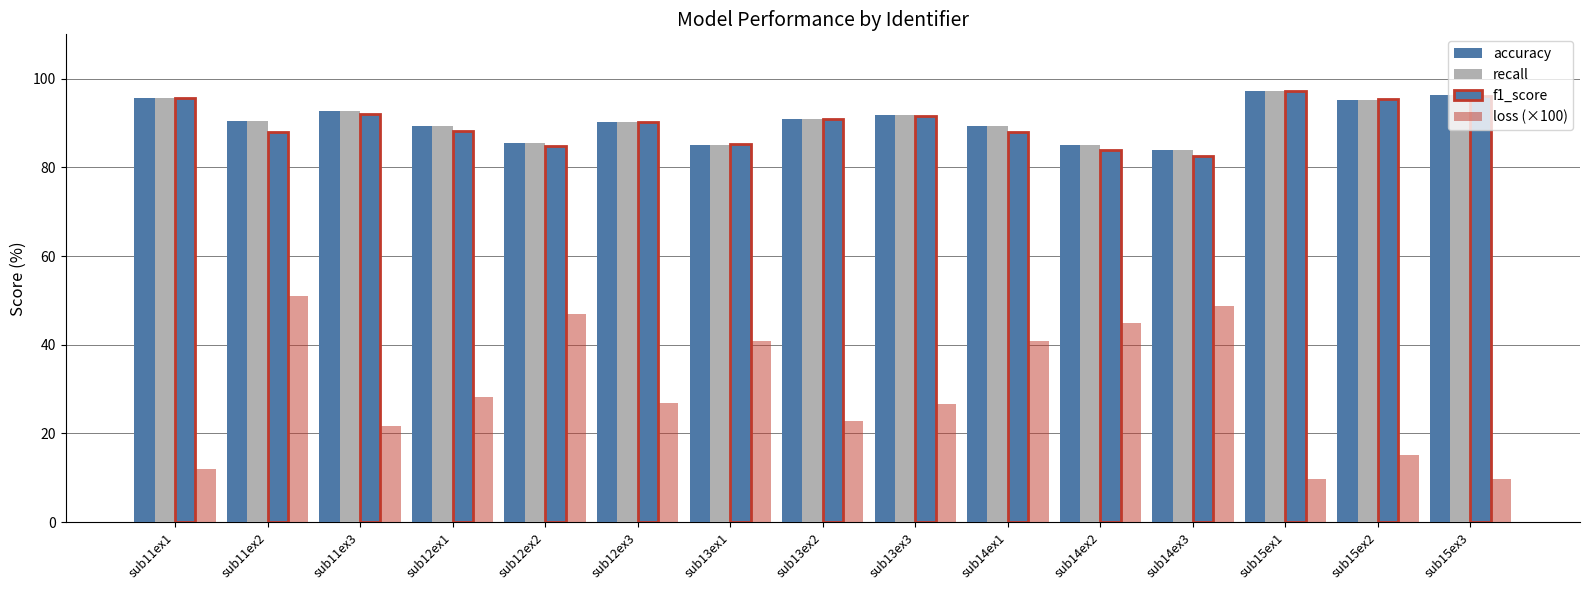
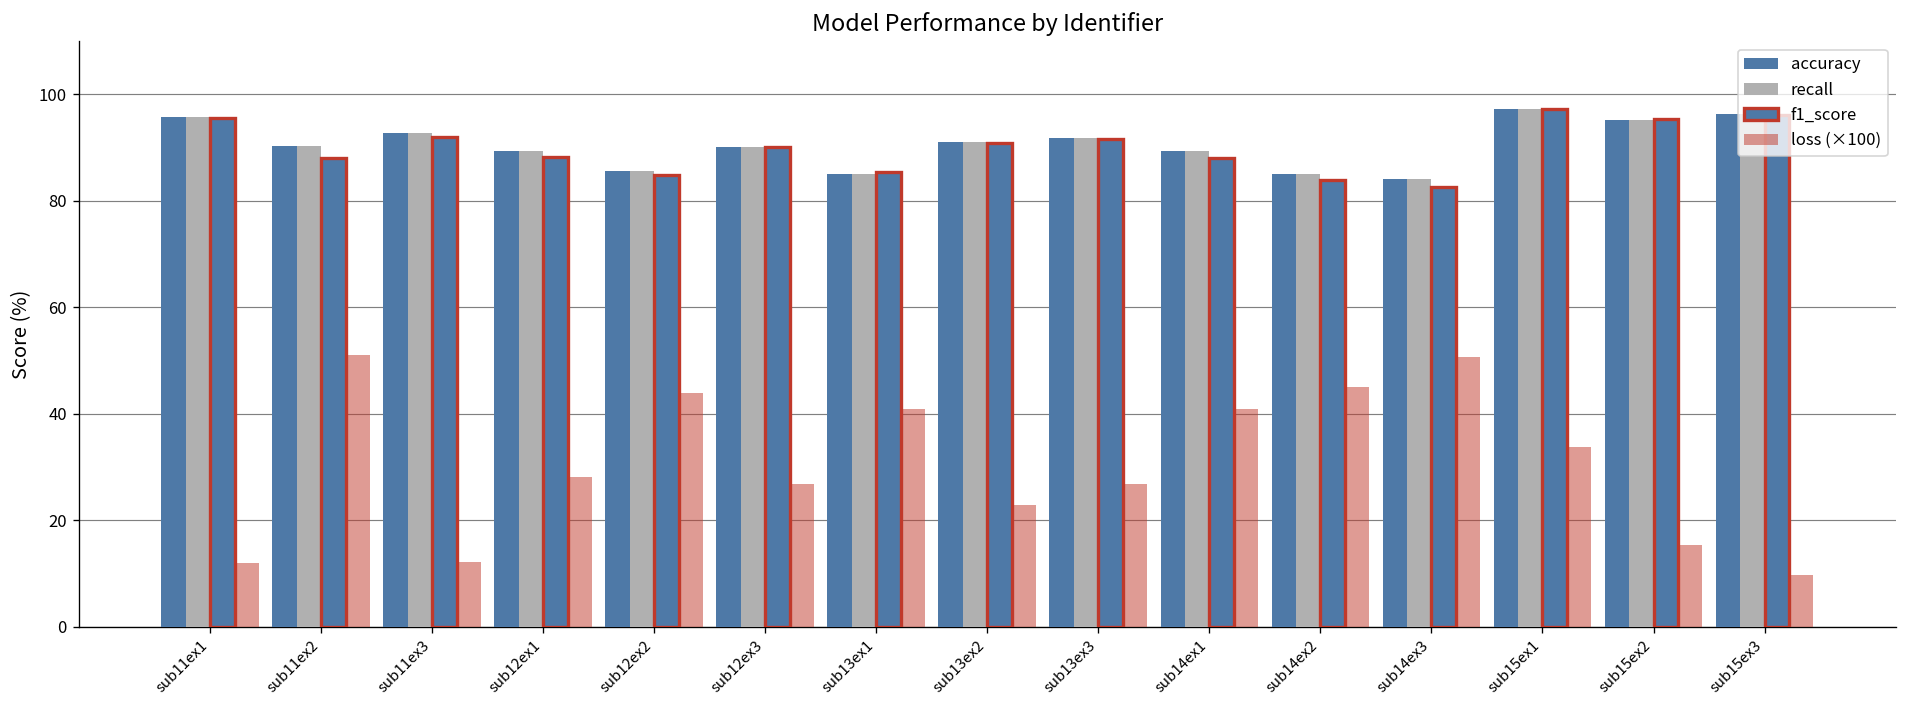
  {
    "recall": {
      "sub11ex1": 96,
      "sub11ex2": 90,
      "sub11ex3": 93,
      "sub12ex1": 89,
      "sub12ex2": 86,
      "sub12ex3": 90,
      "sub13ex1": 85,
      "sub13ex2": 91,
      "sub13ex3": 92,
      "sub14ex1": 89,
      "sub14ex2": 85,
      "sub14ex3": 84,
      "sub15ex1": 97,
      "sub15ex2": 95
    },
    "loss (×100)": {
      "sub11ex1": 12,
      "sub11ex2": 51,
-     "sub11ex3": 22,
+     "sub11ex3": 12,
      "sub12ex1": 28,
-     "sub12ex2": 47,
+     "sub12ex2": 44,
      "sub12ex3": 27,
      "sub13ex1": 41,
      "sub13ex2": 23,
      "sub13ex3": 27,
      "sub14ex1": 41,
      "sub14ex2": 45,
-     "sub14ex3": 49,
-     "sub15ex1": 10,
+     "sub14ex3": 51,
+     "sub15ex1": 34,
      "sub15ex2": 15,
      "sub15ex3": 10
    }
  }
